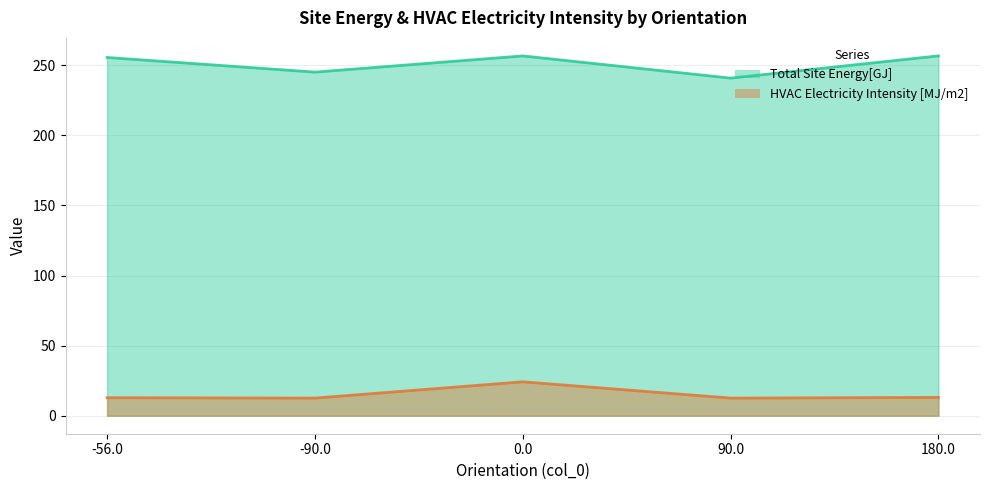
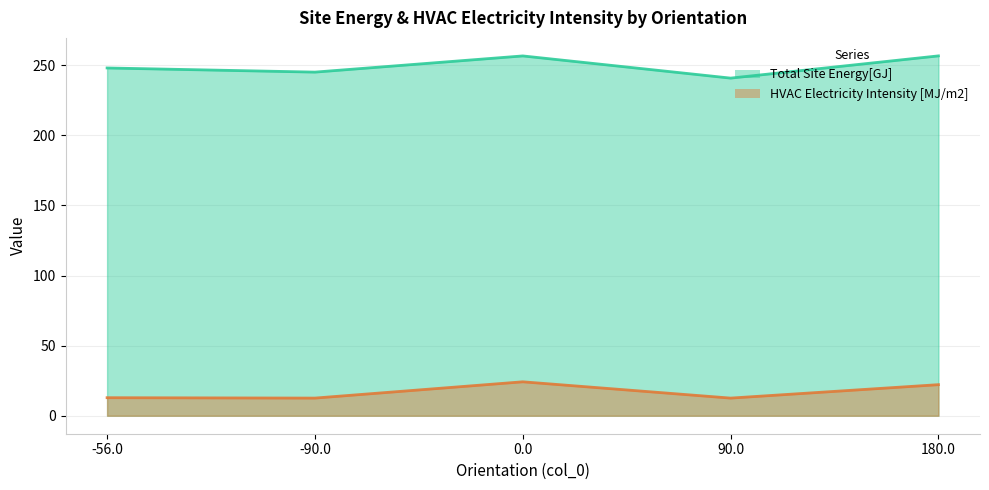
  {
    "Total Site Energy[GJ]": {
-     "-56.0": 256,
+     "-56.0": 248,
      "-90.0": 245,
      "0.0": 257,
      "90.0": 241,
      "180.0": 257
    },
    "HVAC Electricity Intensity [MJ/m2]": {
      "-56.0": 13,
      "-90.0": 13,
      "0.0": 24,
      "90.0": 13,
-     "180.0": 13
+     "180.0": 22
    }
  }
